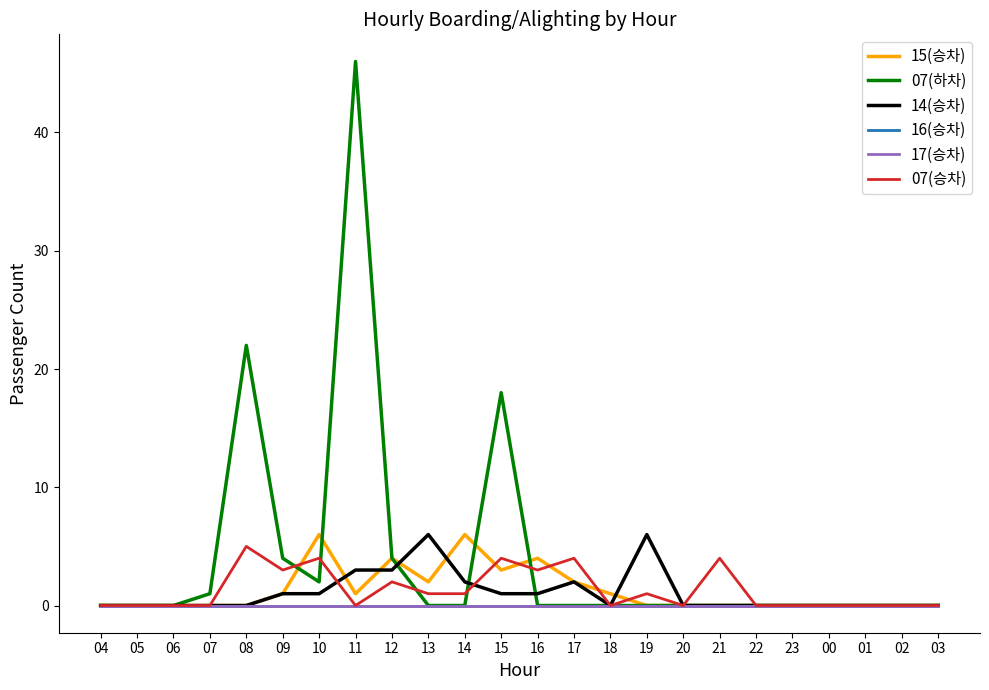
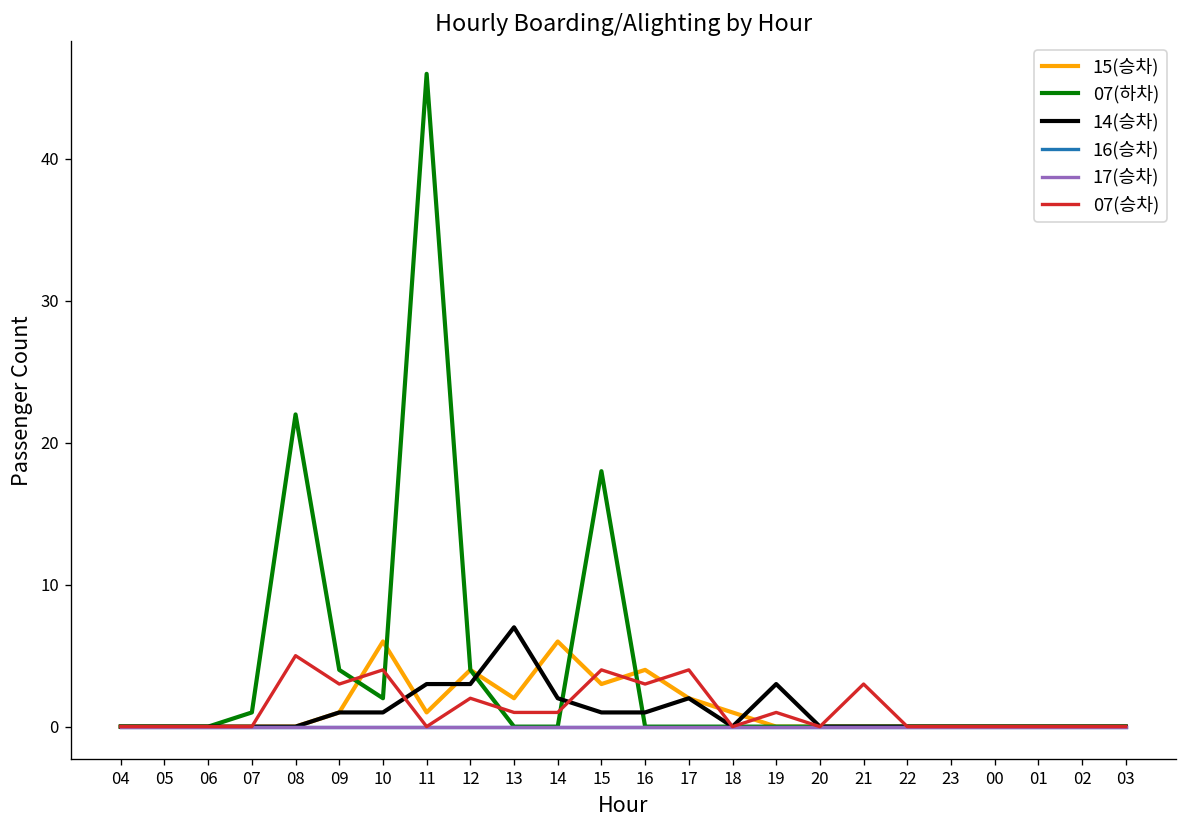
  {
    "15(승차)": {
      "10": 6,
      "11": 1,
      "13": 2,
      "14": 6,
      "15": 3,
      "16": 4,
      "18": 1
    },
    "07(하차)": {
      "07": 1,
      "08": 22,
      "09": 4,
      "10": 2,
      "11": 46,
      "15": 18
    },
    "14(승차)": {
      "10": 1,
      "11": 3,
      "12": 3,
-     "13": 6,
+     "13": 7,
      "14": 2,
      "15": 1,
      "16": 1,
-     "19": 6
+     "19": 3
    },
    "17(승차)": {
      "09": 0,
      "10": 0,
      "12": 0,
      "15": 0
    },
    "07(승차)": {
      "08": 5,
      "09": 3,
      "10": 4,
      "12": 2,
      "13": 1,
      "14": 1,
      "15": 4,
      "16": 3,
      "17": 4,
      "19": 1,
-     "21": 4
+     "21": 3
    }
  }
